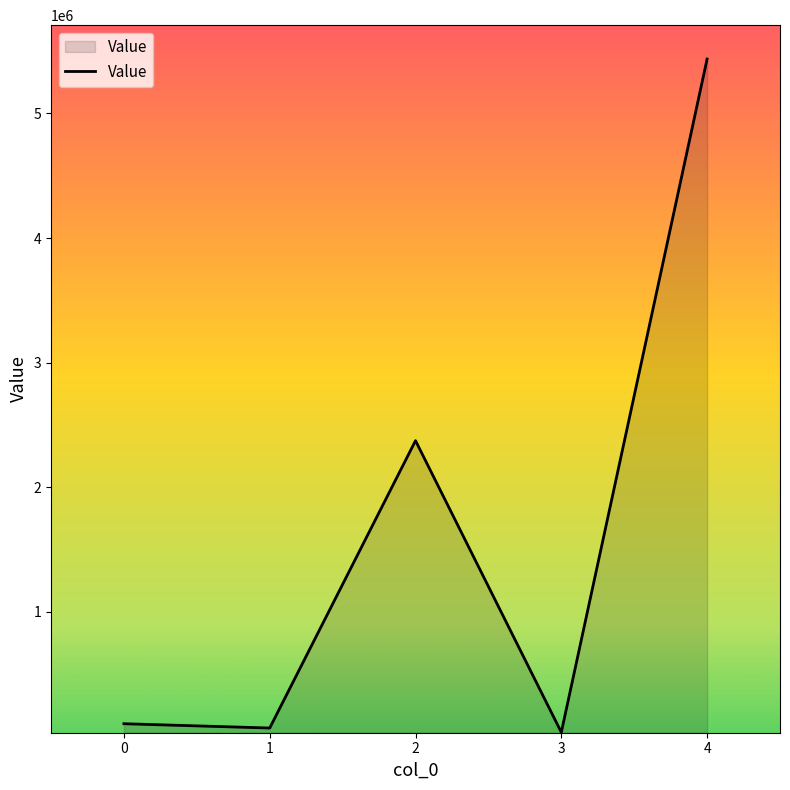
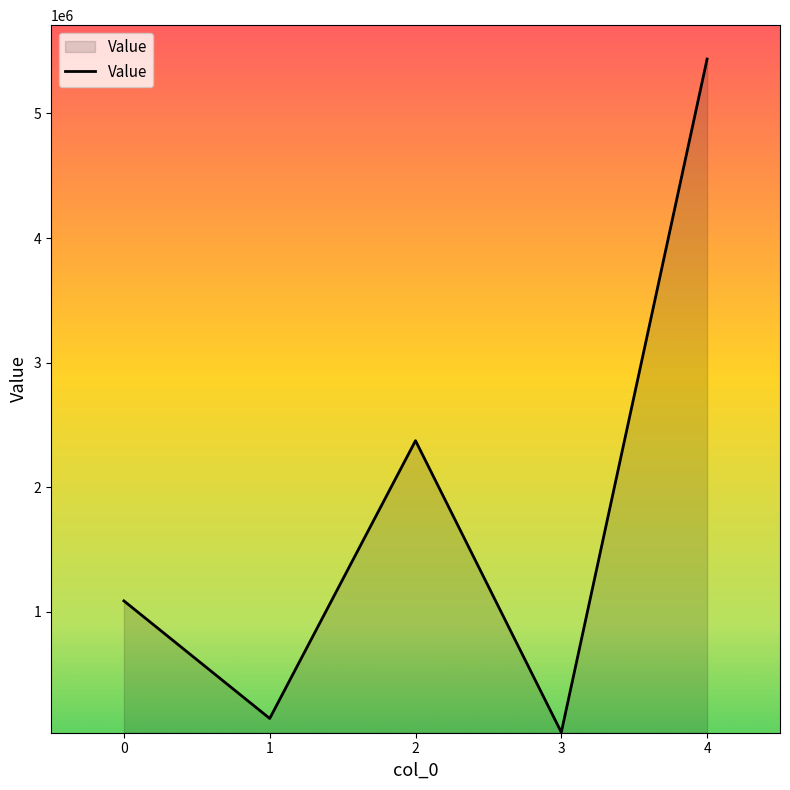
  {
-   "0": 100000,
-   "1": 70000,
+   "0": 1090000,
+   "1": 140000,
    "2": 2370000,
    "3": 30000,
    "4": 5440000
  }
